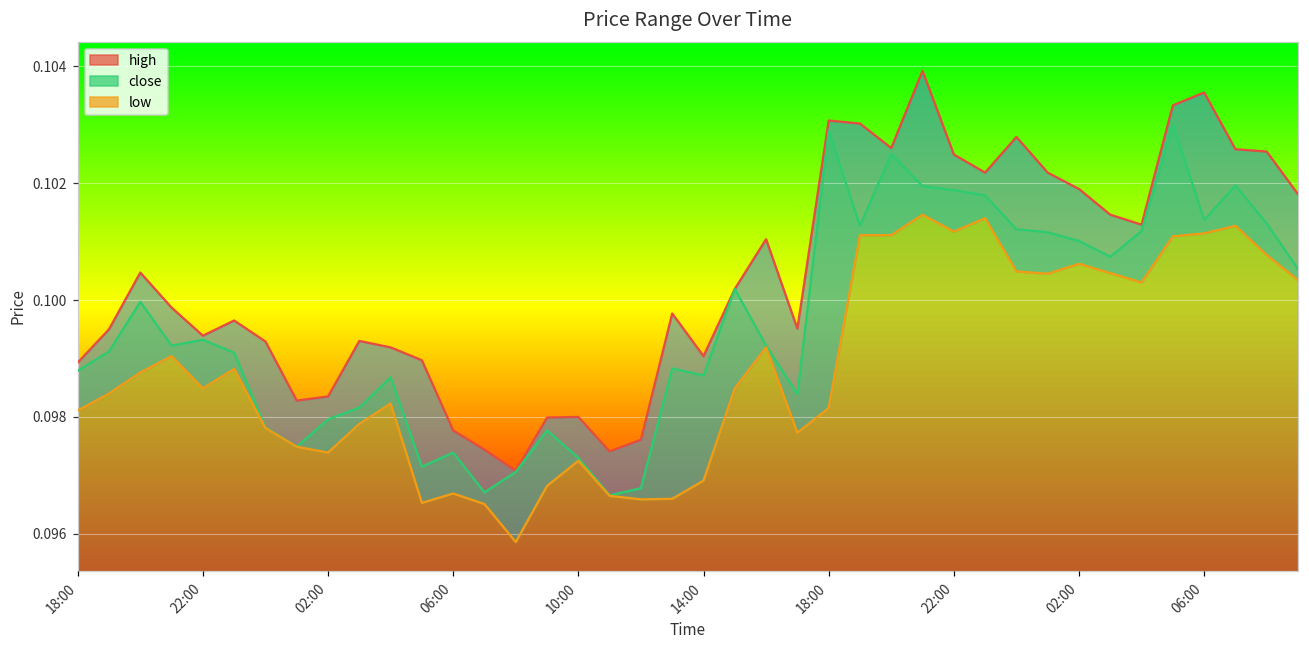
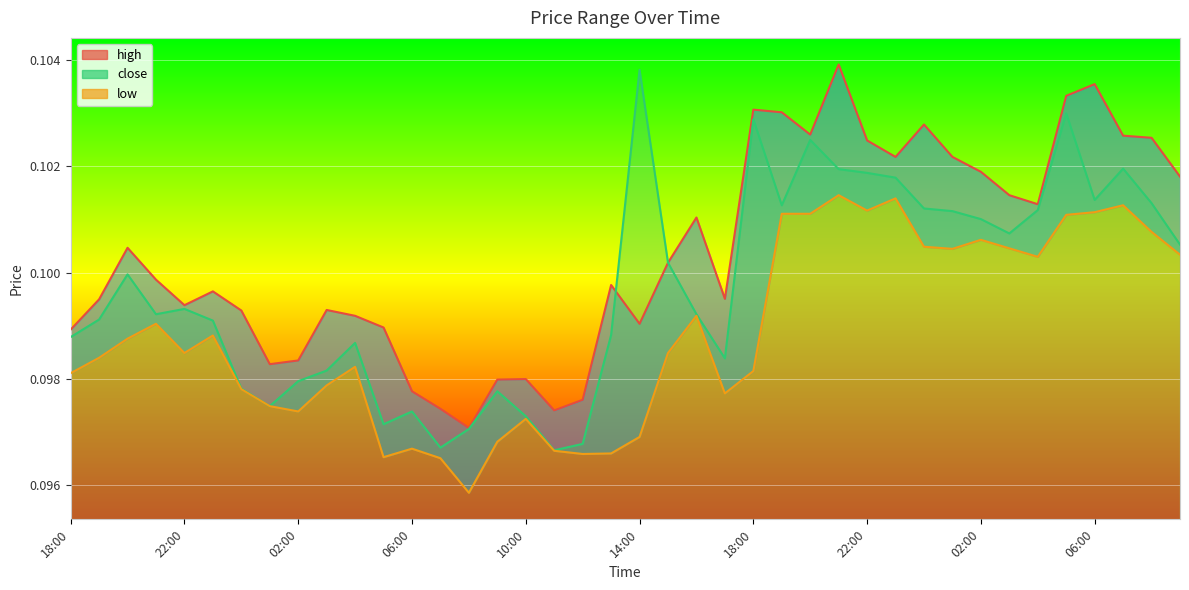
  {
    "close": {
      "10:00": 0.0973,
-     "14:00": 0.0987
+     "14:00": 0.1038
    },
    "low": {
      "10:00": 0.0973,
      "14:00": 0.0969
    }
  }
